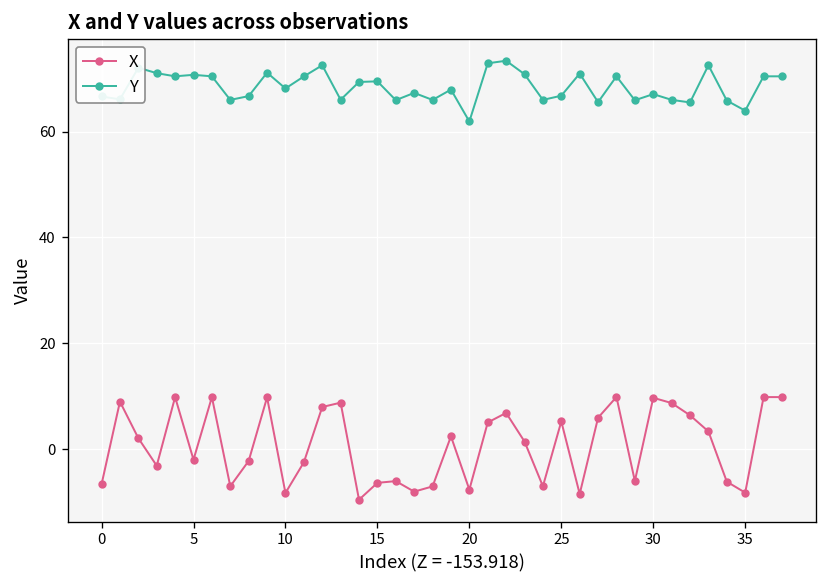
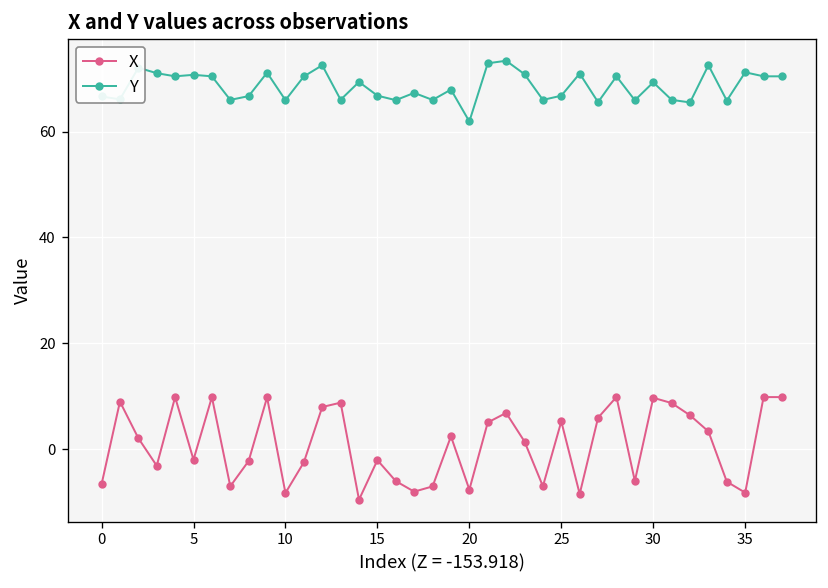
  {
    "X": {
      "0": -7,
      "5": -2,
      "10": -8,
-     "15": -6,
+     "15": -2,
      "20": -8,
      "25": 5,
      "30": 10,
      "35": -8
    },
    "Y": {
      "5": 71,
-     "10": 68,
-     "15": 69,
+     "10": 66,
+     "15": 67,
      "20": 62,
      "25": 67,
-     "30": 67,
-     "35": 64
+     "30": 69,
+     "35": 71
    }
  }
